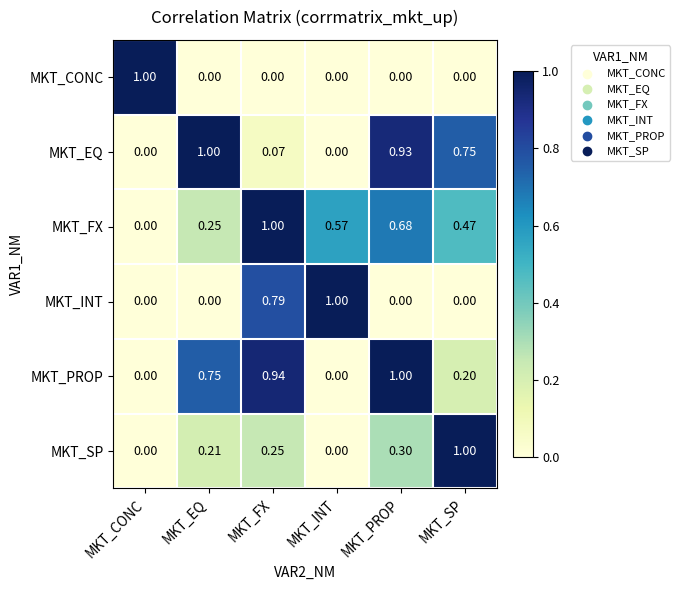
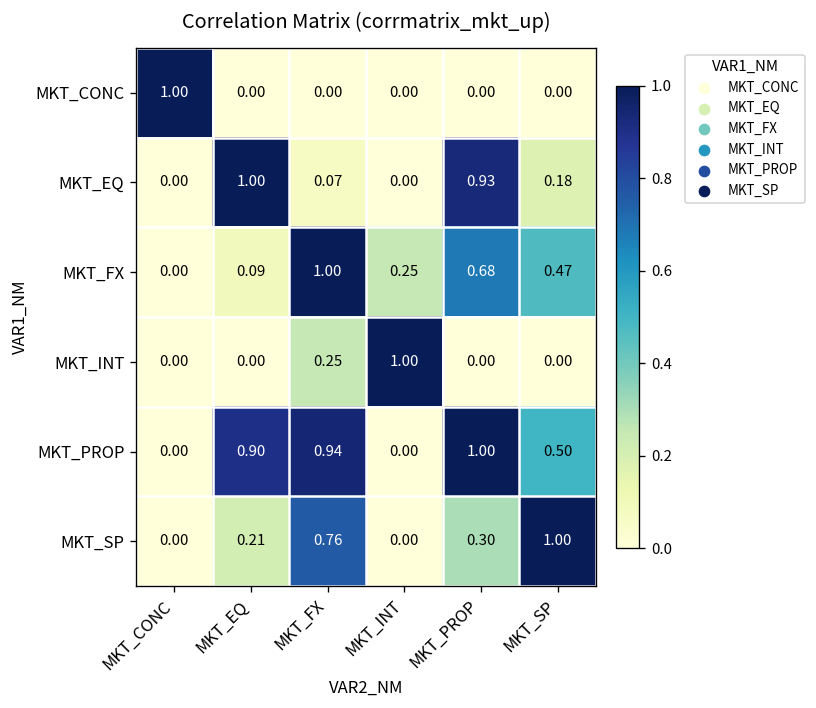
  {
    "MKT_CONC": {
      "MKT_CONC": 1.00,
      "MKT_EQ": 0.00,
      "MKT_FX": 0.00,
      "MKT_INT": 0.00,
      "MKT_PROP": 0.00,
      "MKT_SP": 0.00
    },
    "MKT_EQ": {
      "MKT_CONC": 0.00,
      "MKT_EQ": 1.00,
      "MKT_FX": 0.07,
      "MKT_INT": 0.00,
      "MKT_PROP": 0.93,
-     "MKT_SP": 0.75
+     "MKT_SP": 0.18
    },
    "MKT_FX": {
      "MKT_CONC": 0.00,
-     "MKT_EQ": 0.25,
+     "MKT_EQ": 0.09,
      "MKT_FX": 1.00,
-     "MKT_INT": 0.57,
+     "MKT_INT": 0.25,
      "MKT_PROP": 0.68,
      "MKT_SP": 0.47
    },
    "MKT_INT": {
      "MKT_CONC": 0.00,
      "MKT_EQ": 0.00,
-     "MKT_FX": 0.79,
+     "MKT_FX": 0.25,
      "MKT_INT": 1.00,
      "MKT_PROP": 0.00,
      "MKT_SP": 0.00
    },
    "MKT_PROP": {
      "MKT_CONC": 0.00,
-     "MKT_EQ": 0.75,
+     "MKT_EQ": 0.90,
      "MKT_FX": 0.94,
      "MKT_INT": 0.00,
      "MKT_PROP": 1.00,
-     "MKT_SP": 0.20
+     "MKT_SP": 0.50
    },
    "MKT_SP": {
      "MKT_CONC": 0.00,
      "MKT_EQ": 0.21,
-     "MKT_FX": 0.25,
+     "MKT_FX": 0.76,
      "MKT_INT": 0.00,
      "MKT_PROP": 0.30,
      "MKT_SP": 1.00
    }
  }
